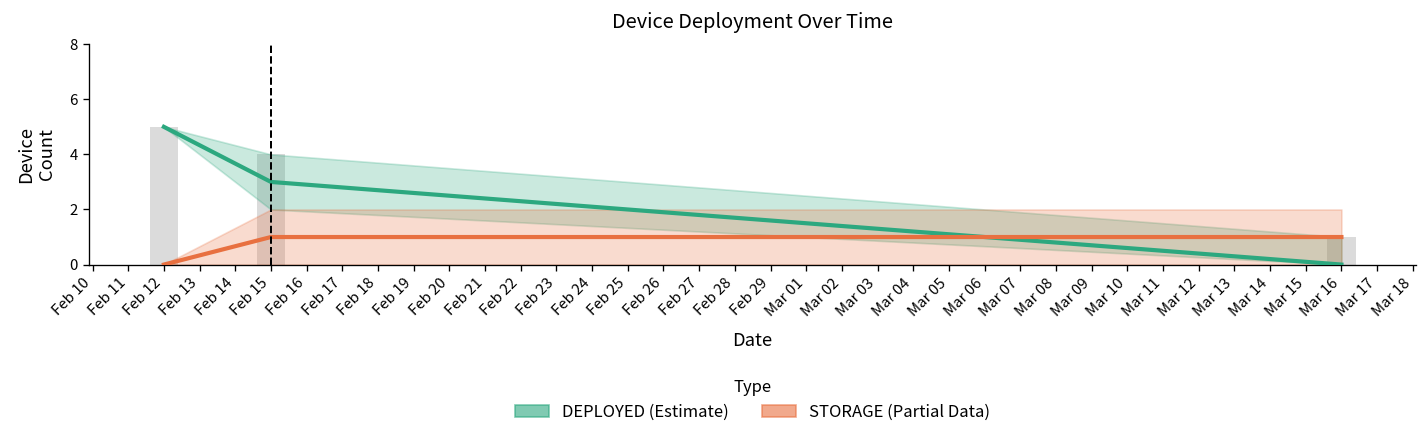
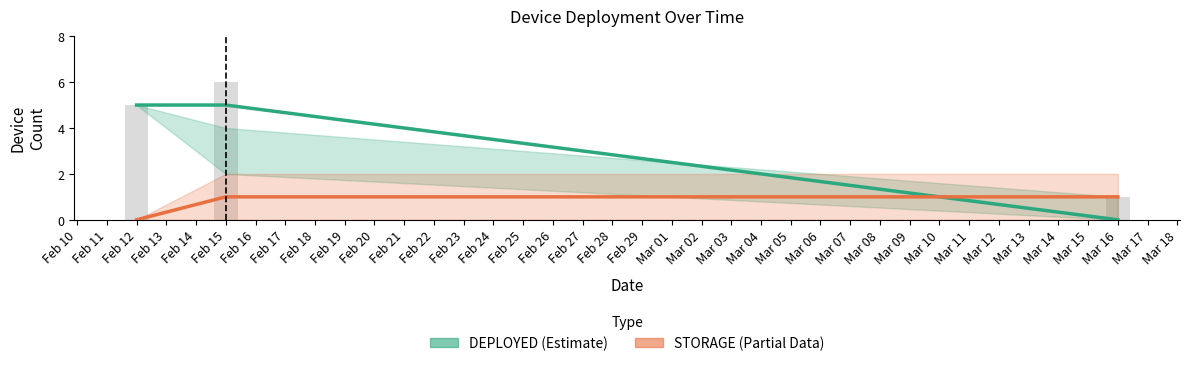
  {
    "DEPLOYED (Estimate)": {
-     "Feb 15": 3,
+     "Feb 15": 5,
      "Mar 16": 0
    }
  }
